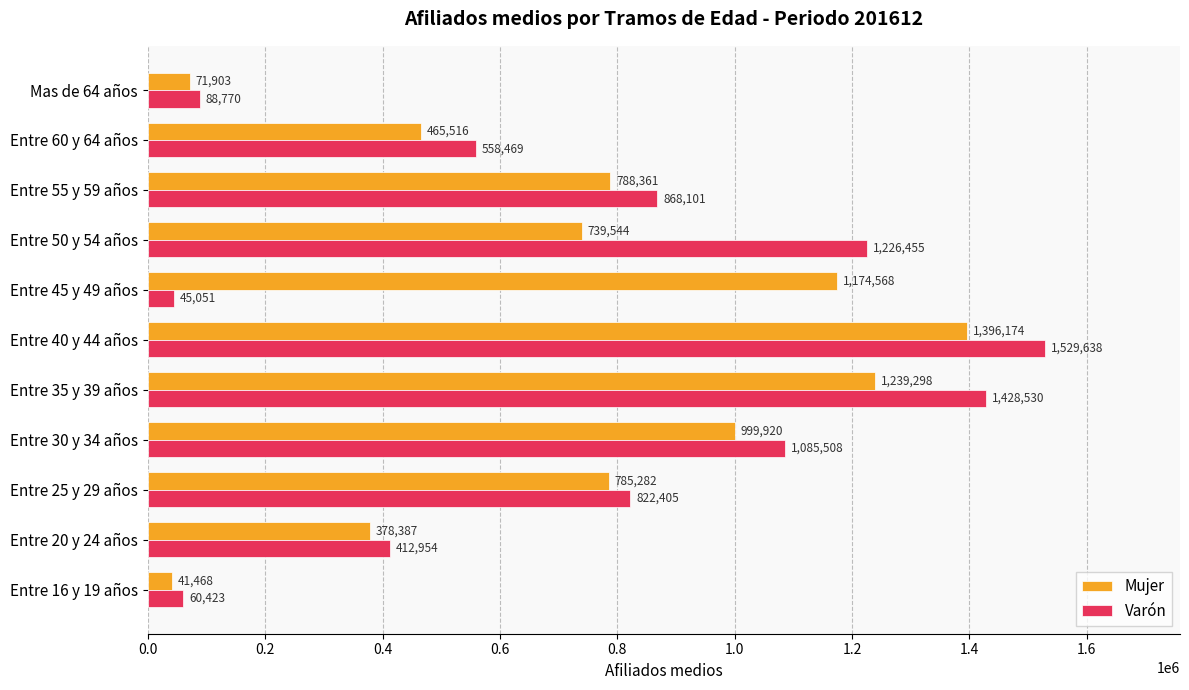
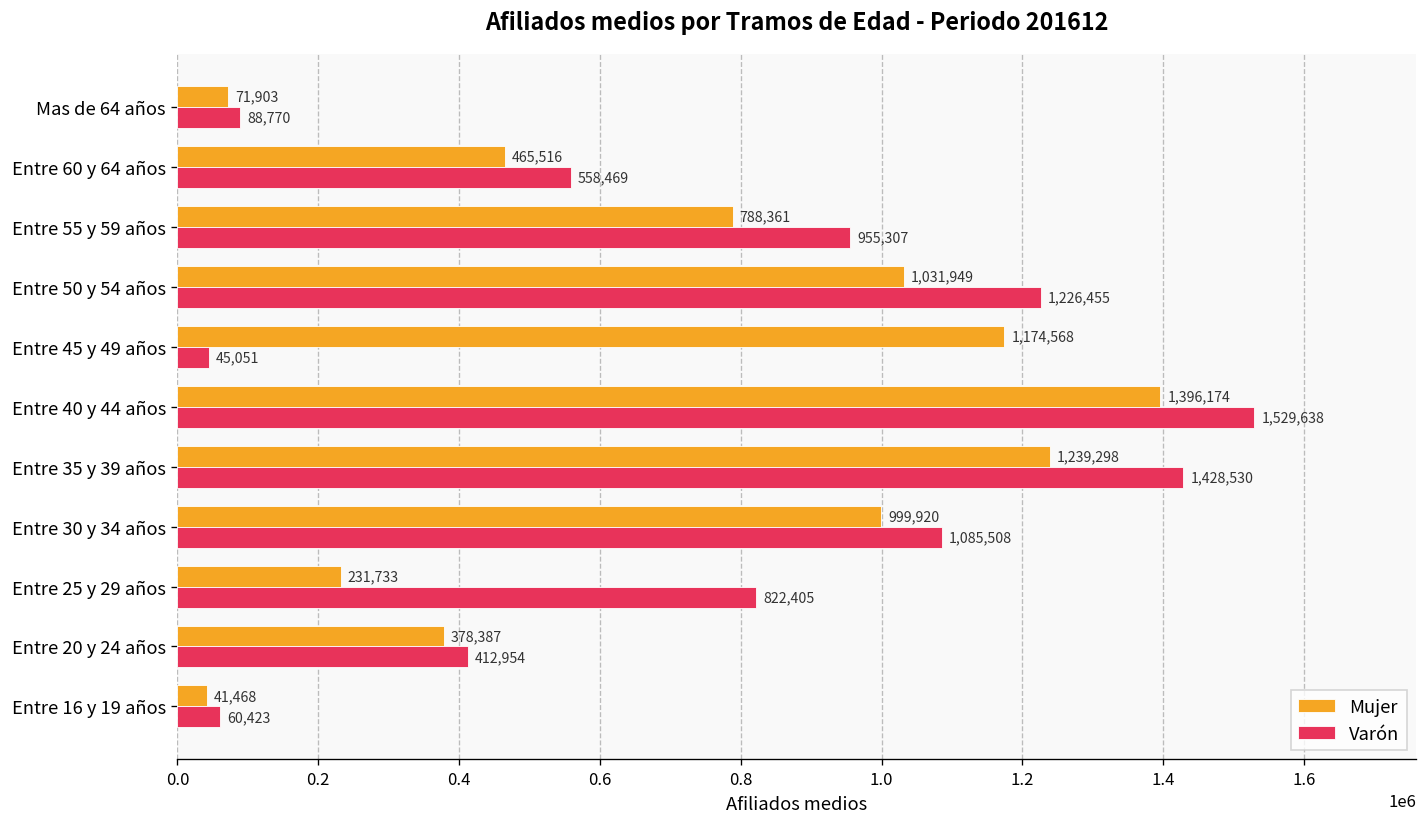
  {
    "Mujer": {
      "Mas de 64 años": "71,903",
      "Entre 60 y 64 años": "465,516",
      "Entre 55 y 59 años": "788,361",
-     "Entre 50 y 54 años": "739,544",
+     "Entre 50 y 54 años": "1,031,949",
      "Entre 45 y 49 años": "1,174,568",
      "Entre 40 y 44 años": "1,396,174",
      "Entre 35 y 39 años": "1,239,298",
      "Entre 30 y 34 años": "999,920",
-     "Entre 25 y 29 años": "785,282",
+     "Entre 25 y 29 años": "231,733",
      "Entre 20 y 24 años": "378,387",
      "Entre 16 y 19 años": "41,468"
    },
    "Varón": {
      "Mas de 64 años": "88,770",
      "Entre 60 y 64 años": "558,469",
-     "Entre 55 y 59 años": "868,101",
+     "Entre 55 y 59 años": "955,307",
      "Entre 50 y 54 años": "1,226,455",
      "Entre 45 y 49 años": "45,051",
      "Entre 40 y 44 años": "1,529,638",
      "Entre 35 y 39 años": "1,428,530",
      "Entre 30 y 34 años": "1,085,508",
      "Entre 25 y 29 años": "822,405",
      "Entre 20 y 24 años": "412,954",
      "Entre 16 y 19 años": "60,423"
    }
  }
